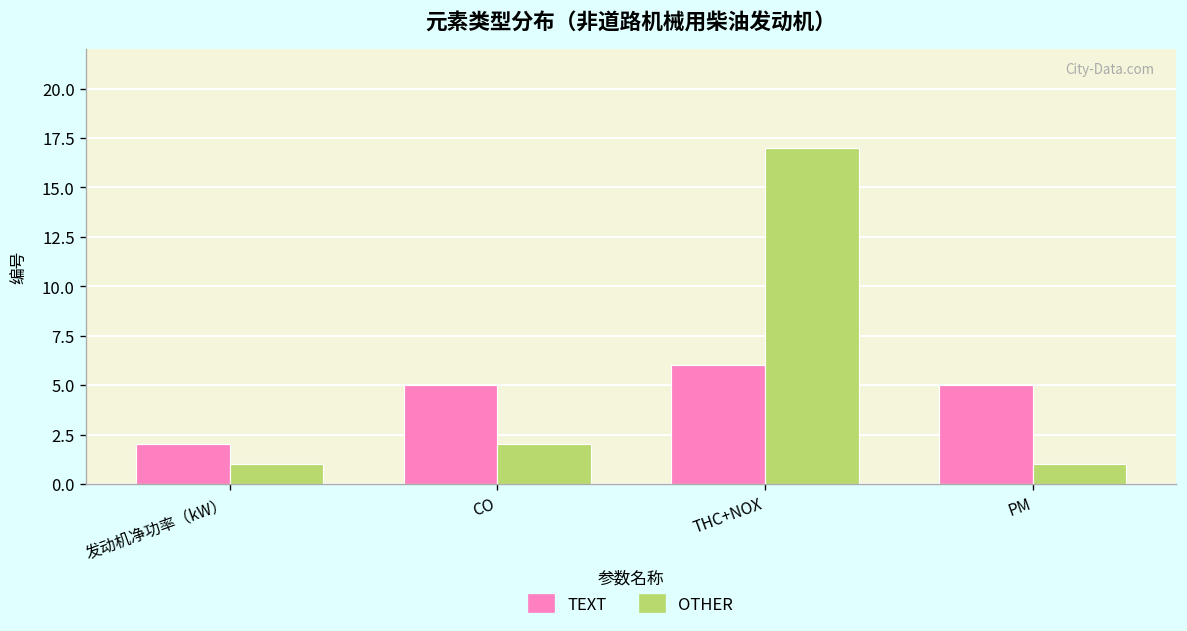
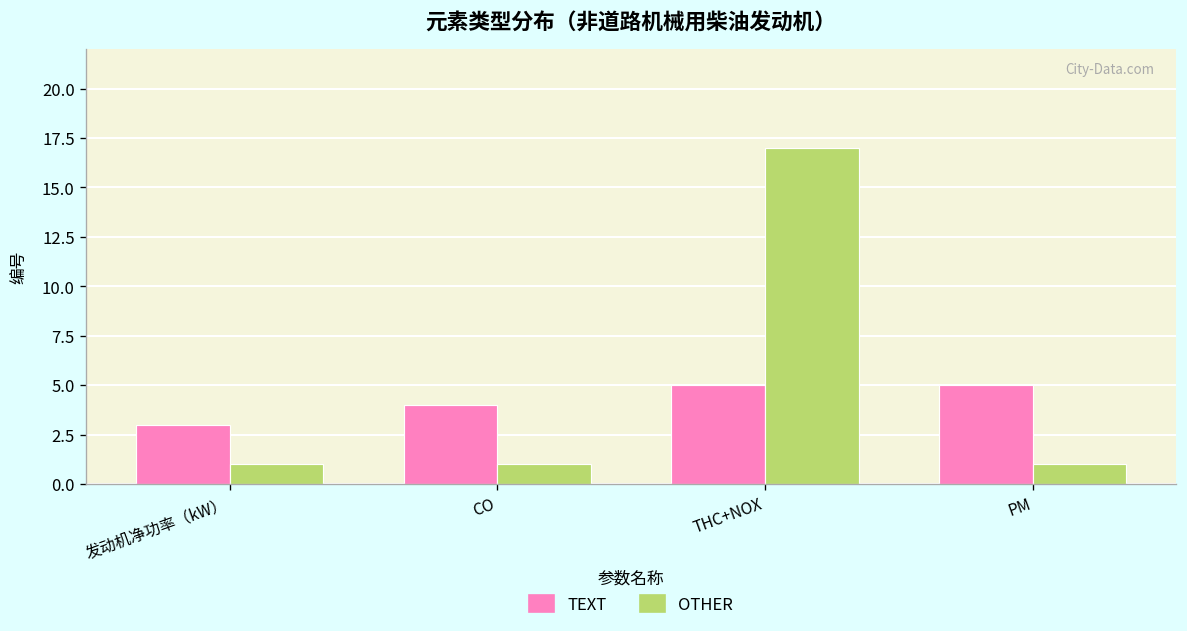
  {
    "TEXT": {
-     "发动机净功率（kW）": 2,
-     "CO": 5,
-     "THC+NOX": 6,
+     "发动机净功率（kW）": 3,
+     "CO": 4,
+     "THC+NOX": 5,
      "PM": 5
    },
    "OTHER": {
      "发动机净功率（kW）": 1,
-     "CO": 2,
+     "CO": 1,
      "THC+NOX": 17,
      "PM": 1
    }
  }
